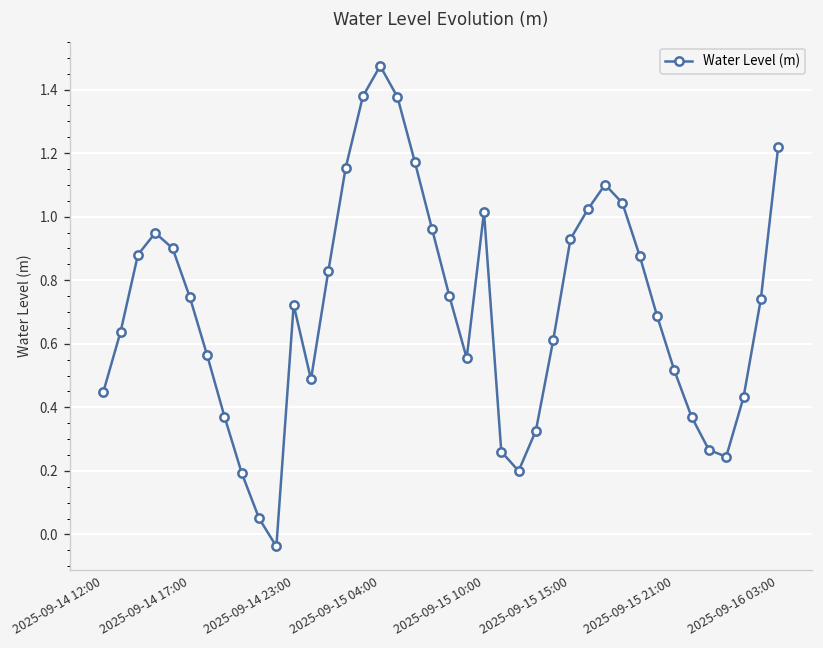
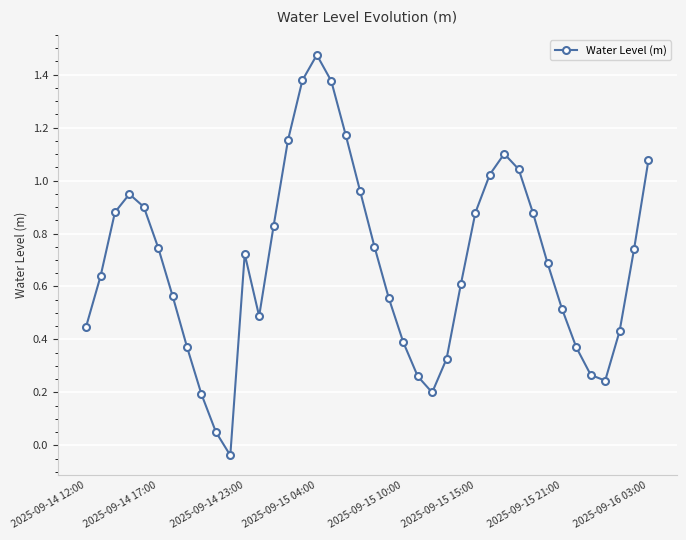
  {
    "2025-09-14 12:00": 0.45,
    "2025-09-14 17:00": 0.75,
    "2025-09-14 23:00": 0.72,
    "2025-09-15 04:00": 1.47,
-   "2025-09-15 10:00": 1.02,
-   "2025-09-15 15:00": 0.93,
+   "2025-09-15 10:00": 0.39,
+   "2025-09-15 15:00": 0.88,
    "2025-09-15 21:00": 0.52,
-   "2025-09-16 03:00": 1.22
+   "2025-09-16 03:00": 1.08
  }
